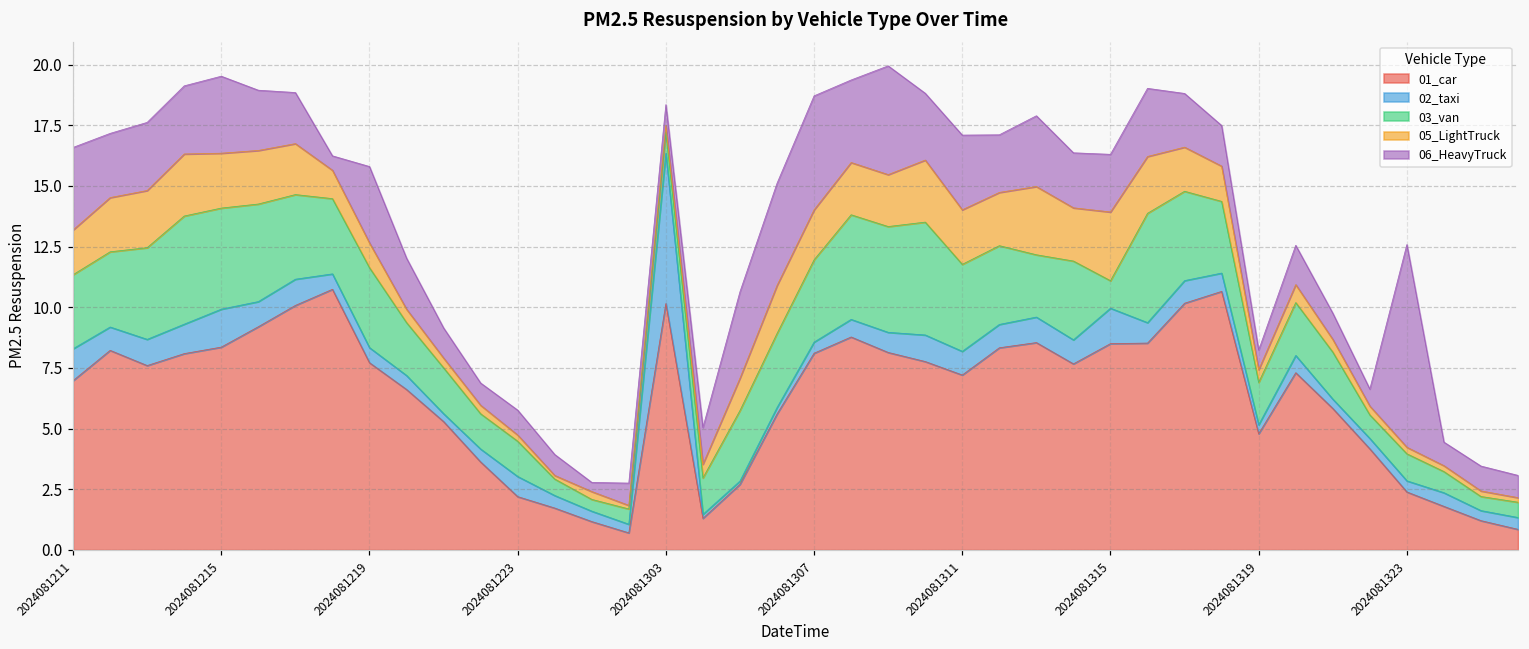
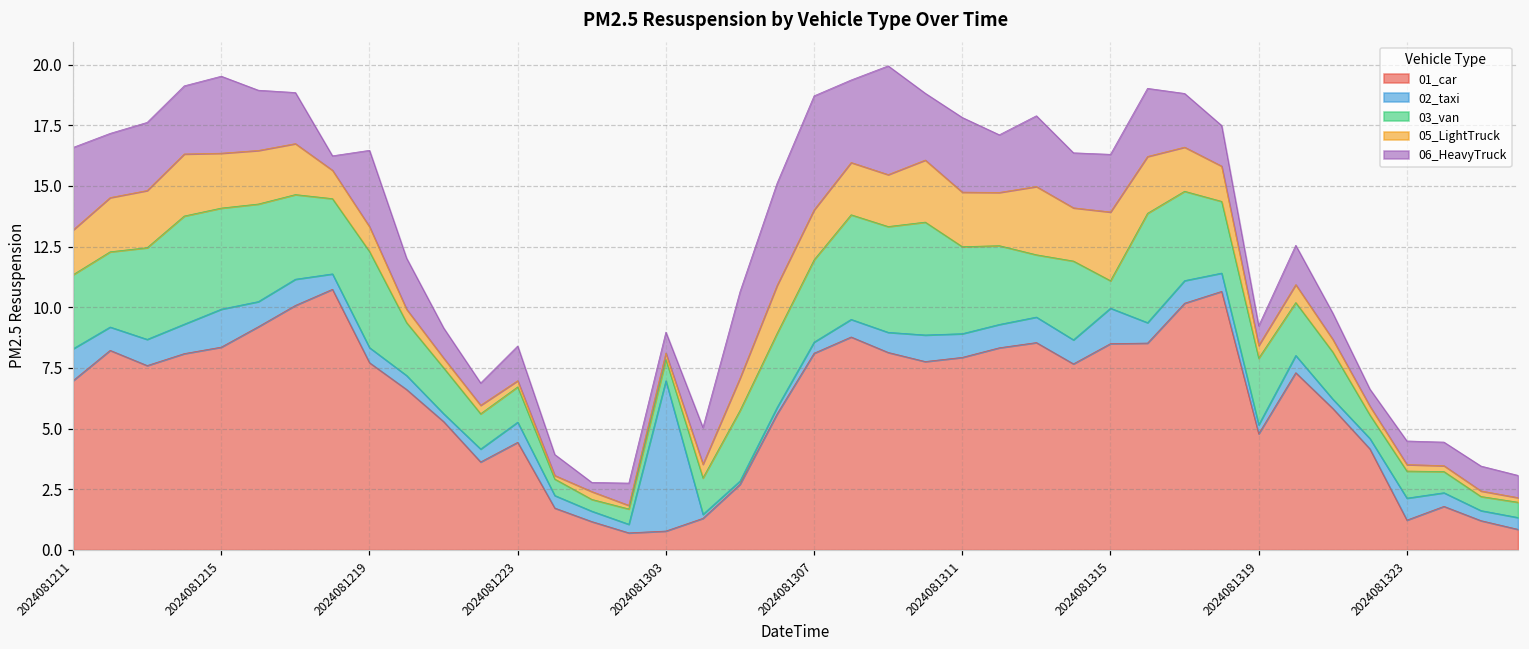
  {
    "01_car": {
      "2024081211": 7.0,
      "2024081215": 8.4,
      "2024081219": 7.7,
-     "2024081223": 2.2,
-     "2024081303": 10.2,
+     "2024081223": 4.4,
+     "2024081303": 0.8,
      "2024081307": 8.1,
-     "2024081311": 7.2,
+     "2024081311": 7.9,
      "2024081315": 8.5,
      "2024081319": 4.8,
-     "2024081323": 2.4
+     "2024081323": 1.2
    },
    "02_taxi": {
      "2024081211": 1.3,
      "2024081215": 1.6,
      "2024081219": 0.6,
      "2024081223": 0.8,
      "2024081303": 6.2,
      "2024081307": 0.5,
      "2024081311": 1.0,
      "2024081315": 1.5,
      "2024081319": 0.4,
-     "2024081323": 0.5
+     "2024081323": 0.9
    },
    "03_van": {
      "2024081211": 3.1,
      "2024081215": 4.2,
-     "2024081219": 3.3,
+     "2024081219": 4.0,
      "2024081223": 1.5,
      "2024081303": 0.9,
      "2024081307": 3.4,
      "2024081311": 3.6,
      "2024081315": 1.1,
-     "2024081319": 1.7,
+     "2024081319": 2.7,
      "2024081323": 1.1
    },
    "05_LightTruck": {
      "2024081211": 1.8,
      "2024081215": 2.3,
      "2024081219": 1.0,
      "2024081223": 0.3,
      "2024081303": 0.3,
      "2024081307": 2.1,
      "2024081311": 2.2,
      "2024081315": 2.8,
      "2024081319": 0.5,
      "2024081323": 0.3
    },
    "06_HeavyTruck": {
      "2024081211": 3.4,
      "2024081215": 3.2,
      "2024081219": 3.1,
-     "2024081223": 1.0,
+     "2024081223": 1.4,
      "2024081303": 0.9,
      "2024081307": 4.7,
      "2024081311": 3.1,
      "2024081315": 2.4,
      "2024081319": 0.8,
-     "2024081323": 8.4
+     "2024081323": 1.0
    }
  }
